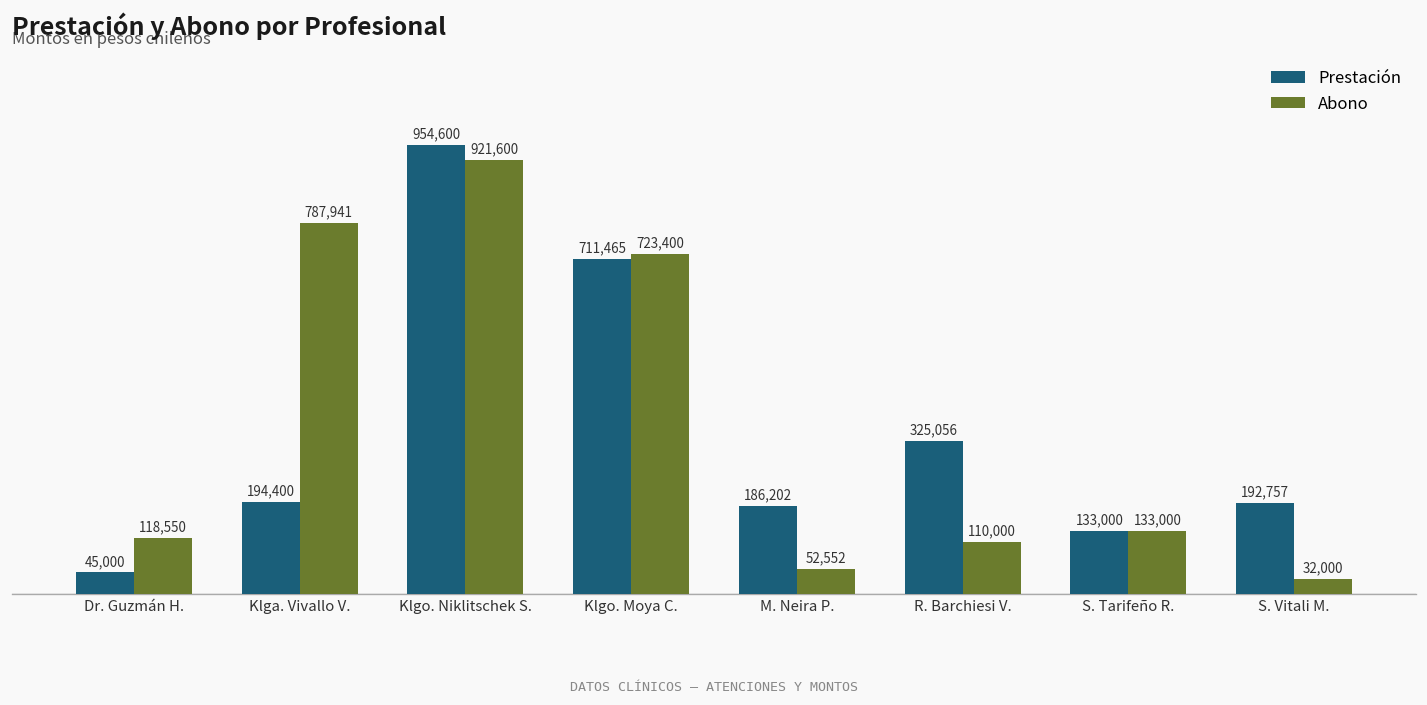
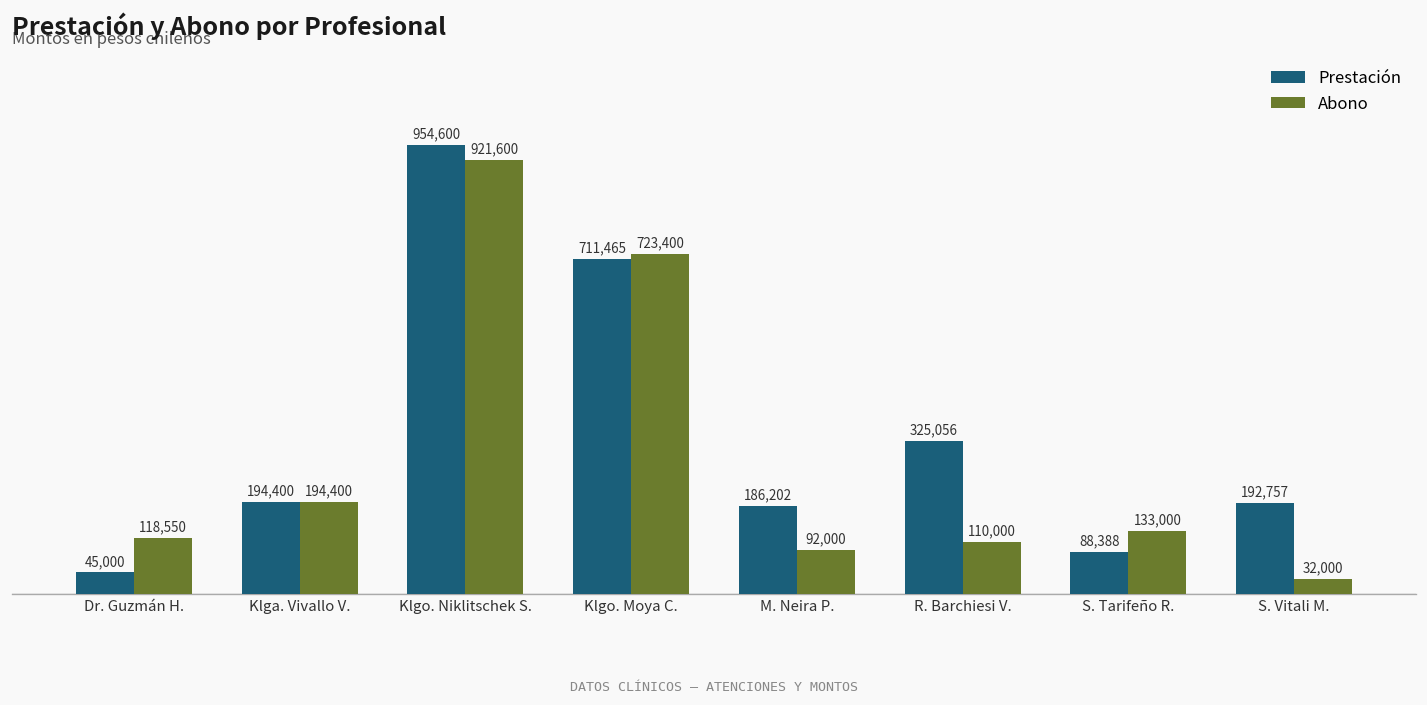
  {
    "Prestación": {
      "Dr. Guzmán H.": "45,000",
      "Klga. Vivallo V.": "194,400",
      "Klgo. Niklitschek S.": "954,600",
      "Klgo. Moya C.": "711,465",
      "M. Neira P.": "186,202",
      "R. Barchiesi V.": "325,056",
-     "S. Tarifeño R.": "133,000",
+     "S. Tarifeño R.": "88,388",
      "S. Vitali M.": "192,757"
    },
    "Abono": {
      "Dr. Guzmán H.": "118,550",
-     "Klga. Vivallo V.": "787,941",
+     "Klga. Vivallo V.": "194,400",
      "Klgo. Niklitschek S.": "921,600",
      "Klgo. Moya C.": "723,400",
-     "M. Neira P.": "52,552",
+     "M. Neira P.": "92,000",
      "R. Barchiesi V.": "110,000",
      "S. Tarifeño R.": "133,000",
      "S. Vitali M.": "32,000"
    }
  }
